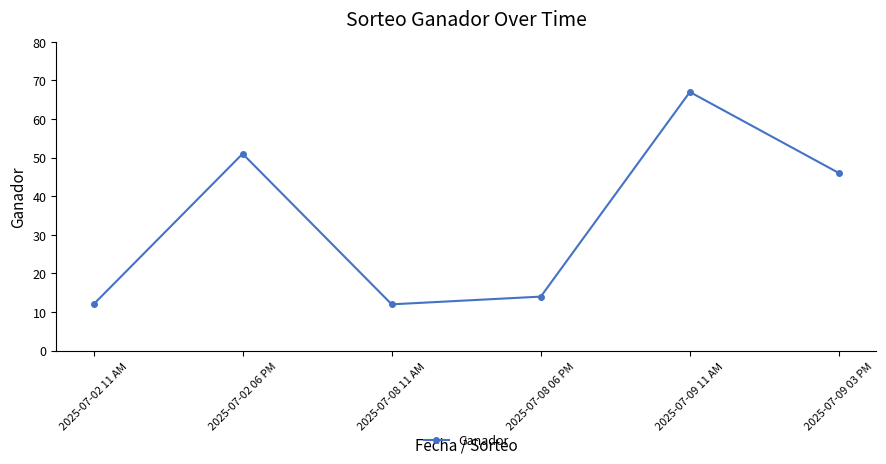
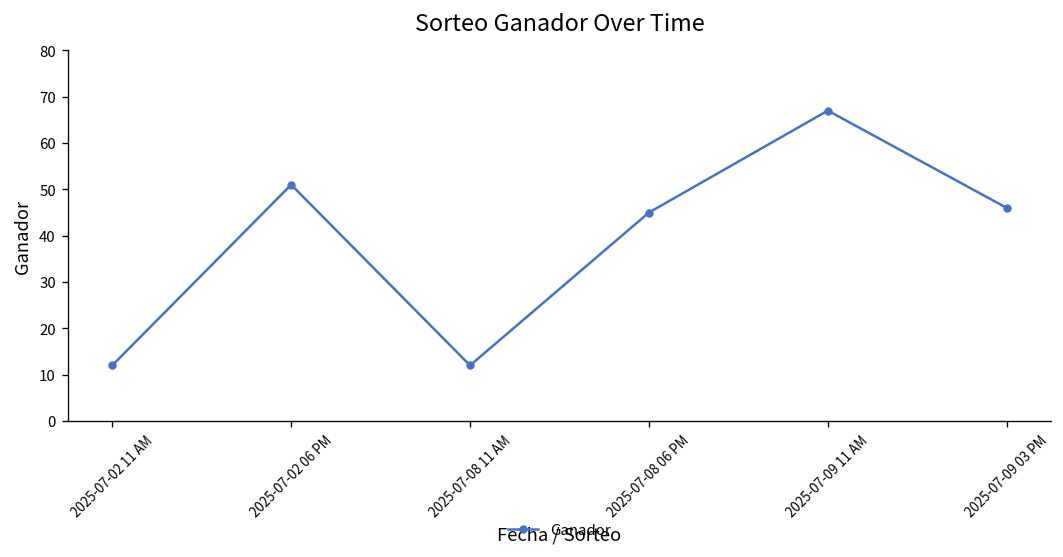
  {
    "2025-07-02 11 AM": 12,
    "2025-07-02 06 PM": 51,
    "2025-07-08 11 AM": 12,
-   "2025-07-08 06 PM": 14,
+   "2025-07-08 06 PM": 45,
    "2025-07-09 11 AM": 67,
    "2025-07-09 03 PM": 46
  }
